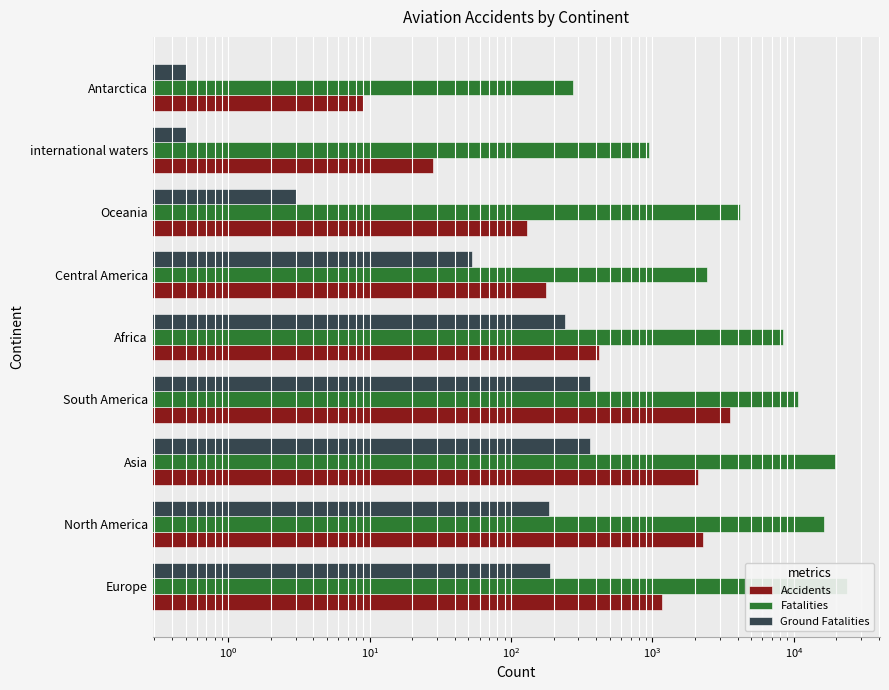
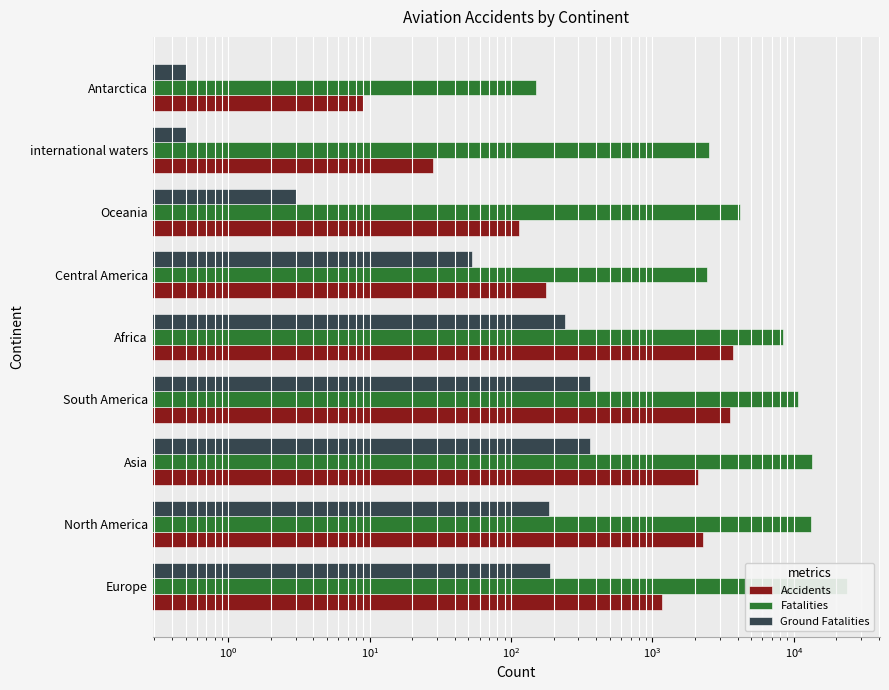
  {
    "Accidents": {
      "Antarctica": 9,
      "international waters": 28,
-     "Oceania": 130,
+     "Oceania": 110,
      "Central America": 180,
-     "Africa": 420,
+     "Africa": 3700,
      "South America": 3500,
      "Asia": 2100,
      "North America": 2300,
      "Europe": 1200
    },
    "Fatalities": {
-     "Antarctica": 280,
-     "international waters": 1000,
+     "Antarctica": 150,
+     "international waters": 2500,
      "Oceania": 4200,
      "Central America": 2400,
      "Africa": 8000,
      "South America": 11000,
-     "Asia": 20000,
-     "North America": 16000
+     "Asia": 13000,
+     "North America": 13000
    },
    "Ground Fatalities": {
      "Antarctica": 0.50,
      "international waters": 0.50,
      "Oceania": 3,
      "Central America": 53,
      "Africa": 240,
      "South America": 360,
      "Asia": 360,
      "North America": 190,
      "Europe": 190
    }
  }
